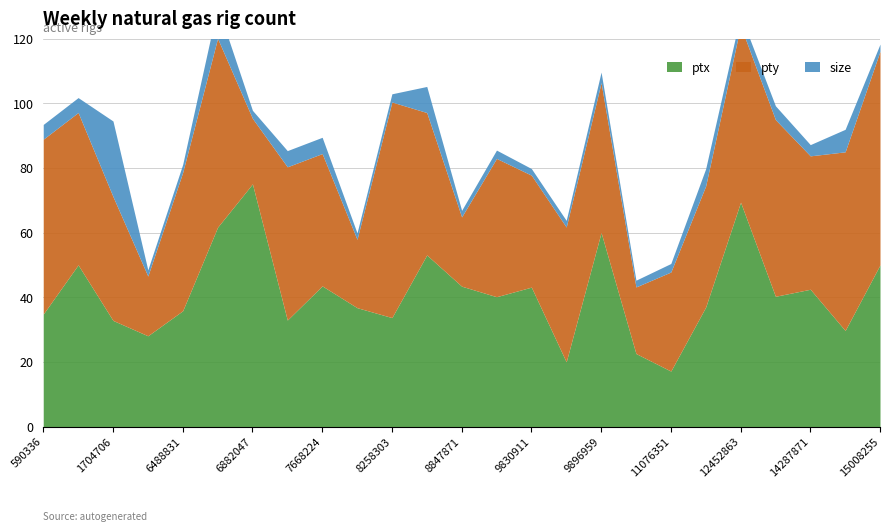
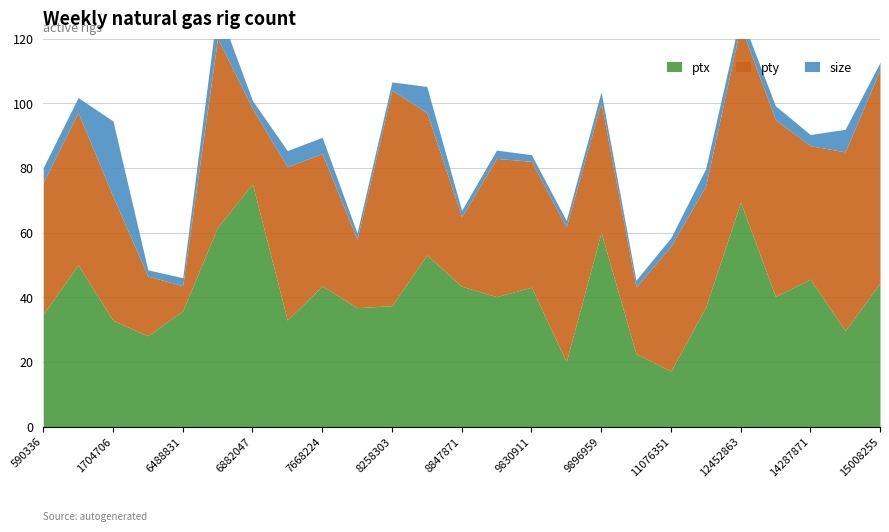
  {
    "ptx": {
      "590336": 35,
      "1704706": 33,
      "6488831": 36,
      "6882047": 75,
      "7668224": 44,
-     "8258303": 34,
+     "8258303": 37,
      "8847871": 43,
      "9830911": 43,
      "9896959": 60,
      "11076351": 17,
      "12452863": 69,
-     "14287871": 43,
-     "15008255": 50
+     "14287871": 46,
+     "15008255": 44
    },
    "pty": {
-     "590336": 54,
+     "590336": 41,
      "1704706": 38,
-     "6488831": 43,
-     "6882047": 20,
+     "6488831": 8,
+     "6882047": 23,
      "7668224": 41,
      "8258303": 67,
      "8847871": 21,
-     "9830911": 35,
-     "9896959": 46,
-     "11076351": 31,
+     "9830911": 39,
+     "9896959": 40,
+     "11076351": 39,
      "14287871": 41,
      "15008255": 66
    },
    "size": {
      "590336": 5,
      "1704706": 23,
      "6488831": 2,
      "6882047": 2,
      "7668224": 5,
      "8258303": 3,
      "8847871": 2,
      "9830911": 2,
      "9896959": 3,
      "11076351": 3,
      "14287871": 3,
      "15008255": 2
    }
  }
